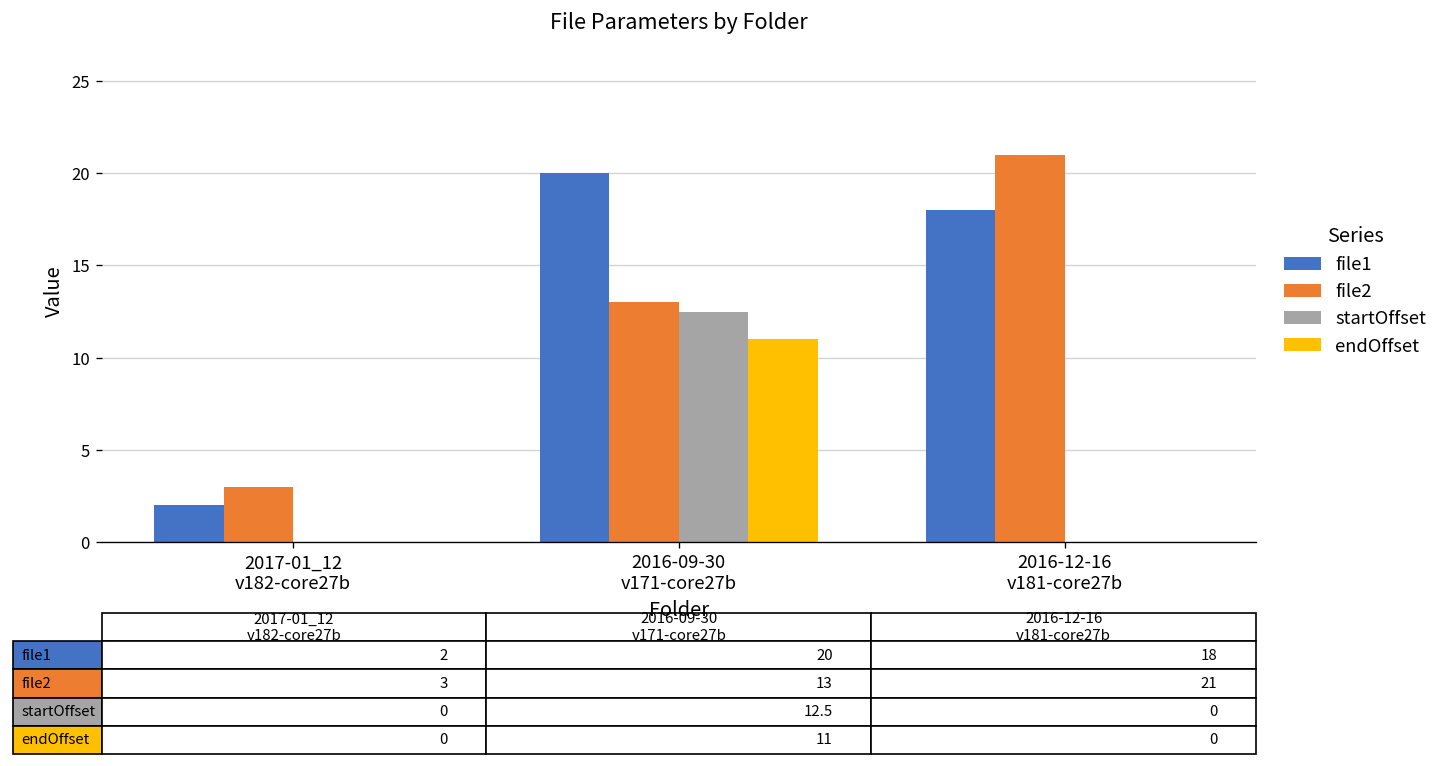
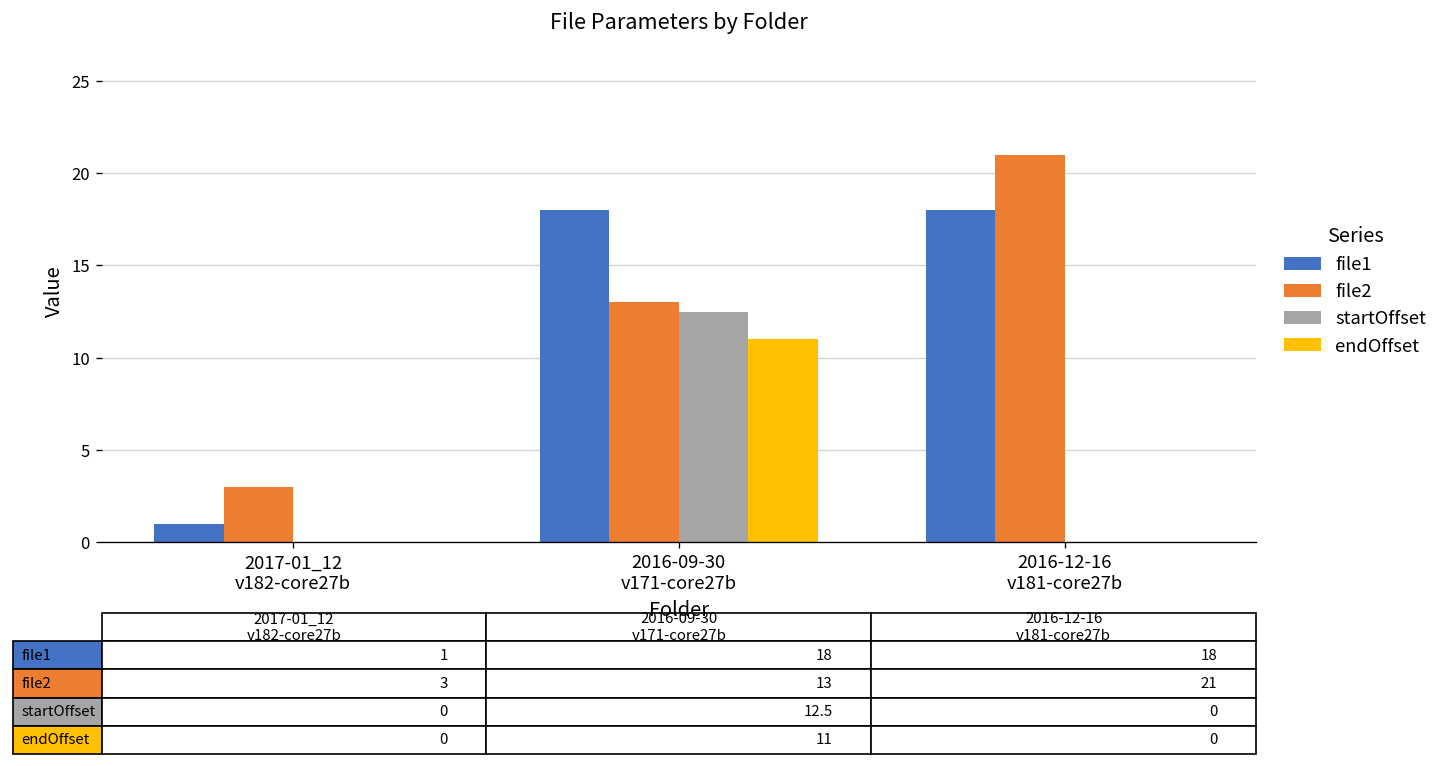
  {
    "file1": {
-     "2017-01_12 v182-core27b": 2,
-     "2016-09-30 v171-core27b": 20
+     "2017-01_12 v182-core27b": 1,
+     "2016-09-30 v171-core27b": 18
    },
    "file2": {
      "2017-01_12 v182-core27b": 3.0,
      "2016-09-30 v171-core27b": 13.0,
      "2016-12-16 v181-core27b": 21.0
    },
    "startOffset": {
      "2017-01_12 v182-core27b": 0.0,
      "2016-09-30 v171-core27b": 12.5,
      "2016-12-16 v181-core27b": 0.0
    },
    "endOffset": {
      "2017-01_12 v182-core27b": 0.0,
      "2016-09-30 v171-core27b": 11.0,
      "2016-12-16 v181-core27b": 0.0
    }
  }
